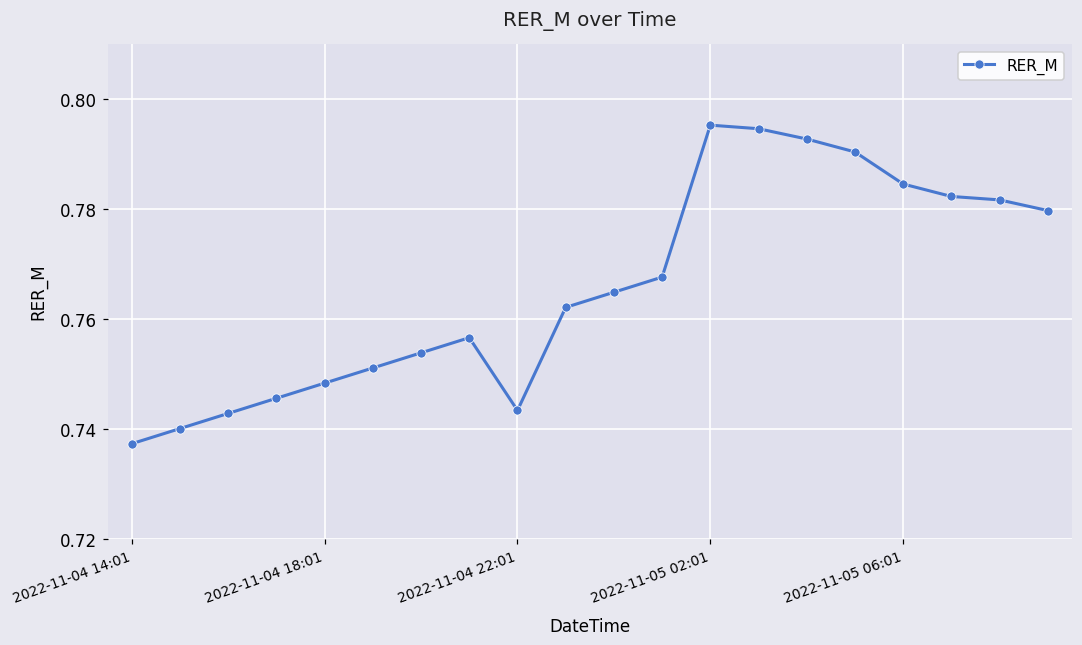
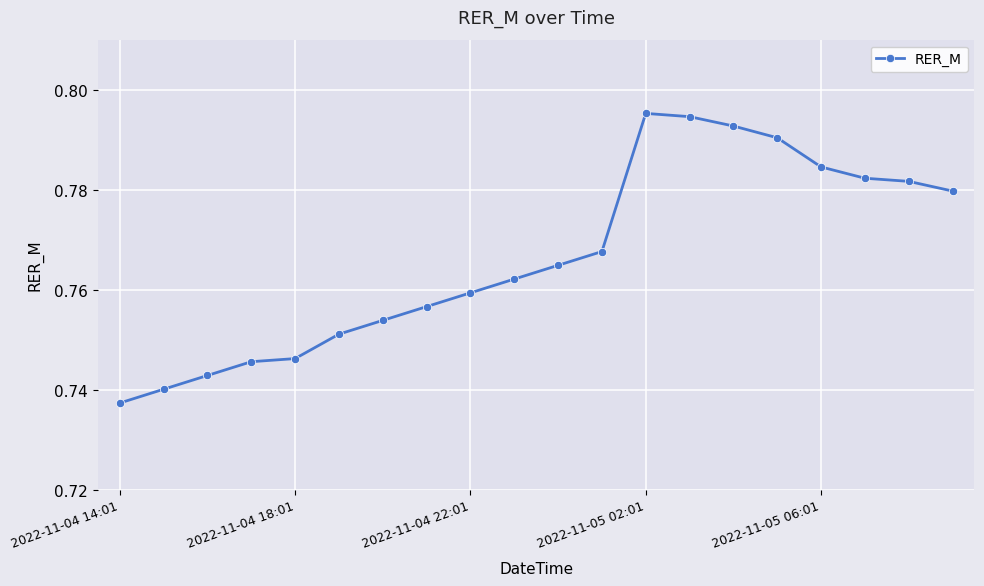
  {
    "2022-11-04 14:01": 0.737,
-   "2022-11-04 18:01": 0.748,
-   "2022-11-04 22:01": 0.743,
+   "2022-11-04 18:01": 0.746,
+   "2022-11-04 22:01": 0.759,
    "2022-11-05 02:01": 0.795,
    "2022-11-05 06:01": 0.785
  }
